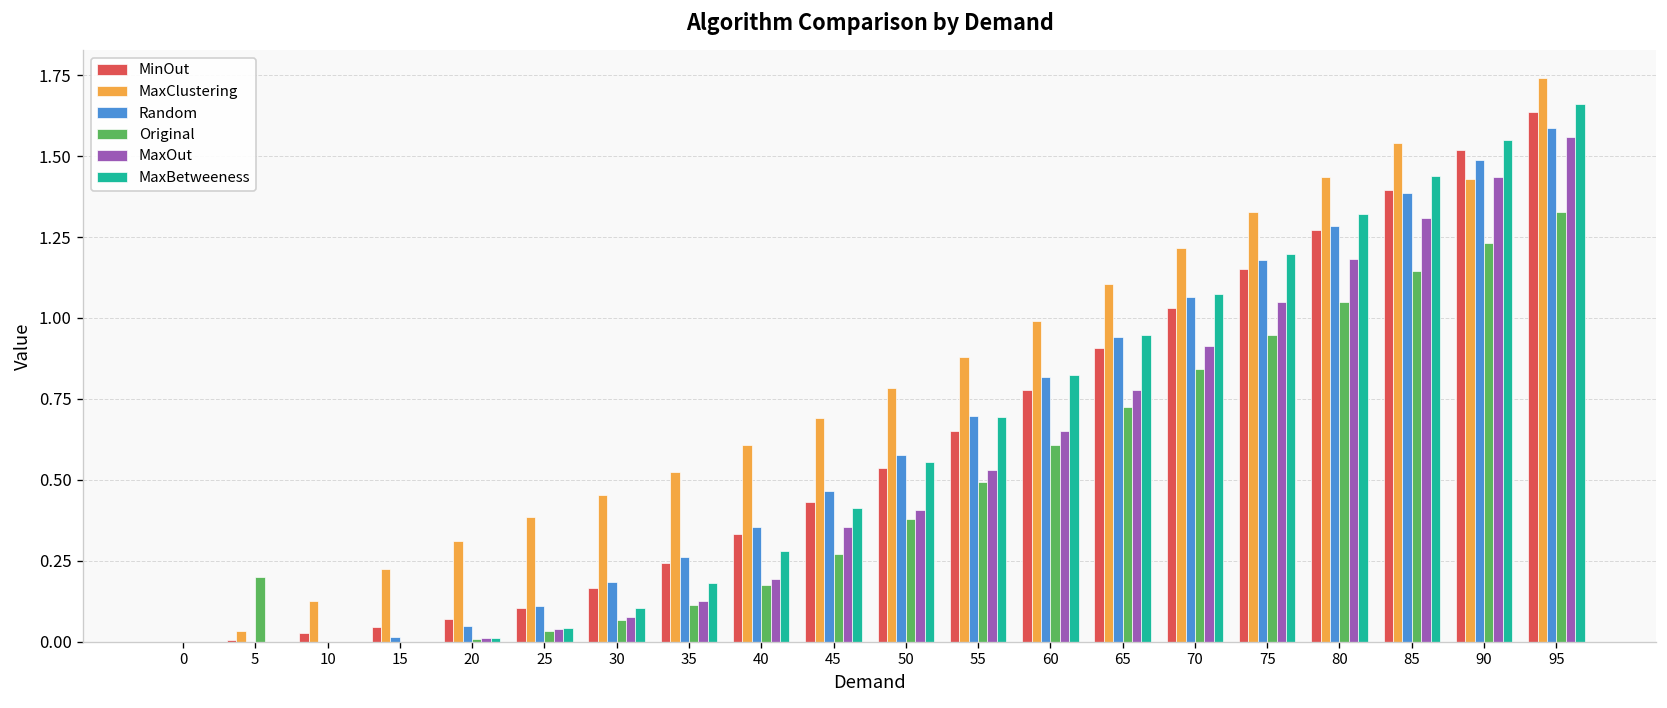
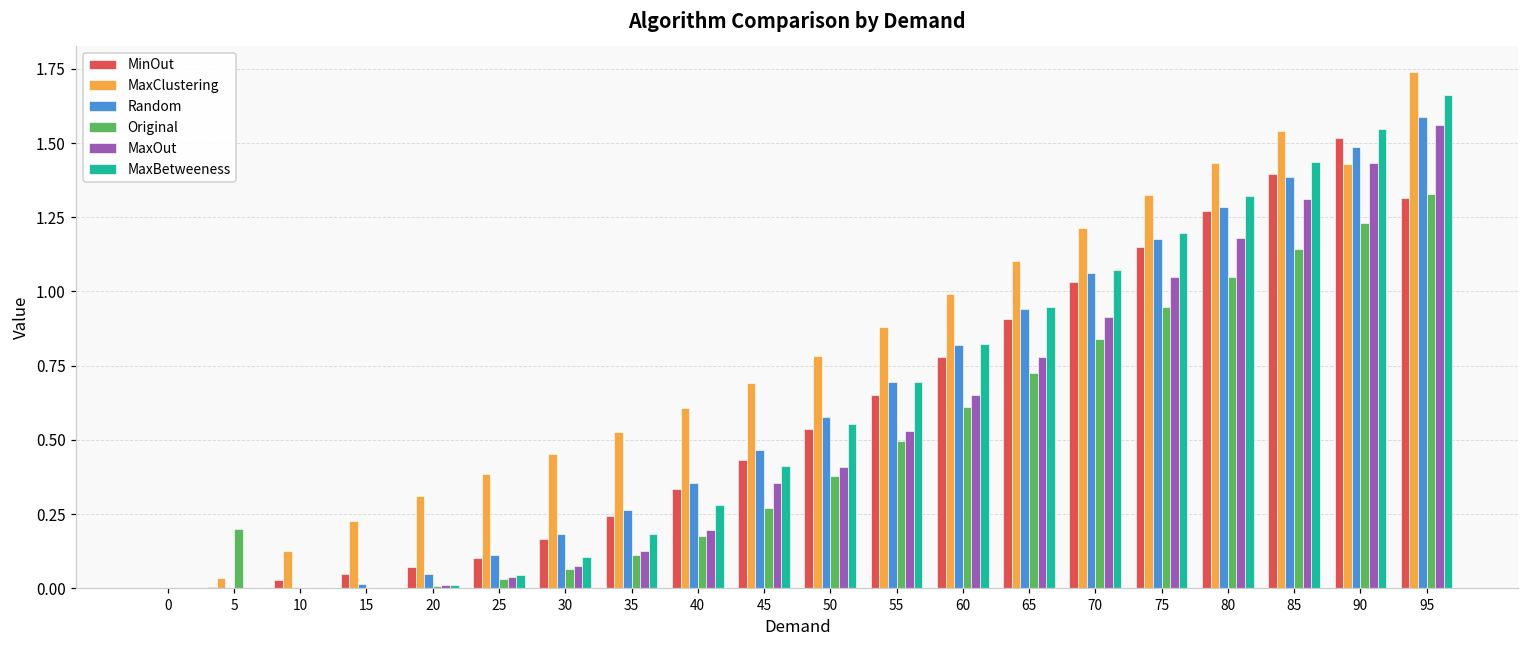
  {
    "MinOut": {
      "0": 0.00,
      "10": 0.03,
      "15": 0.05,
      "20": 0.07,
      "25": 0.10,
      "30": 0.17,
      "35": 0.24,
      "40": 0.33,
      "45": 0.43,
      "50": 0.54,
      "55": 0.65,
      "60": 0.78,
      "65": 0.91,
      "70": 1.03,
      "75": 1.15,
      "80": 1.27,
      "85": 1.40,
      "90": 1.52,
-     "95": 1.63
+     "95": 1.32
    },
    "MaxClustering": {
      "0": 0.00,
      "5": 0.03,
      "10": 0.13,
      "15": 0.23,
      "20": 0.31,
      "25": 0.38,
      "30": 0.45,
      "35": 0.53,
      "40": 0.61,
      "45": 0.69,
      "50": 0.78,
      "55": 0.88,
      "60": 0.99,
      "65": 1.10,
      "70": 1.21,
      "75": 1.33,
      "80": 1.43,
      "85": 1.54,
      "90": 1.43,
      "95": 1.74
    },
    "Random": {
      "0": 0.00,
      "5": 0.00,
      "10": 0.00,
      "15": 0.01,
      "20": 0.05,
      "25": 0.11,
      "30": 0.18,
      "35": 0.26,
      "40": 0.36,
      "45": 0.47,
      "50": 0.58,
      "55": 0.70,
      "60": 0.82,
      "65": 0.94,
      "70": 1.06,
      "75": 1.18,
      "80": 1.28,
      "85": 1.39,
      "90": 1.49,
      "95": 1.59
    },
    "Original": {
      "0": 0.00,
      "5": 0.20,
      "10": 0.00,
      "15": 0.00,
      "25": 0.03,
      "30": 0.07,
      "35": 0.11,
      "40": 0.18,
      "45": 0.27,
      "50": 0.38,
      "55": 0.49,
      "60": 0.61,
      "65": 0.73,
      "70": 0.84,
      "75": 0.95,
      "80": 1.05,
      "85": 1.14,
      "90": 1.23,
      "95": 1.33
    },
    "MaxOut": {
      "0": 0.00,
      "5": 0.00,
      "10": 0.00,
      "15": 0.00,
      "20": 0.01,
      "25": 0.04,
      "30": 0.08,
      "35": 0.13,
      "40": 0.19,
      "45": 0.36,
      "50": 0.41,
      "55": 0.53,
      "60": 0.65,
      "65": 0.78,
      "70": 0.91,
      "75": 1.05,
      "80": 1.18,
      "85": 1.31,
      "90": 1.43,
      "95": 1.56
    },
    "MaxBetweeness": {
      "0": 0.00,
      "5": 0.00,
      "10": 0.00,
      "15": 0.00,
      "20": 0.01,
      "25": 0.04,
      "30": 0.10,
      "35": 0.18,
      "40": 0.28,
      "45": 0.41,
      "50": 0.55,
      "55": 0.69,
      "60": 0.82,
      "65": 0.95,
      "70": 1.07,
      "75": 1.20,
      "80": 1.32,
      "85": 1.44,
      "90": 1.55,
      "95": 1.66
    }
  }
